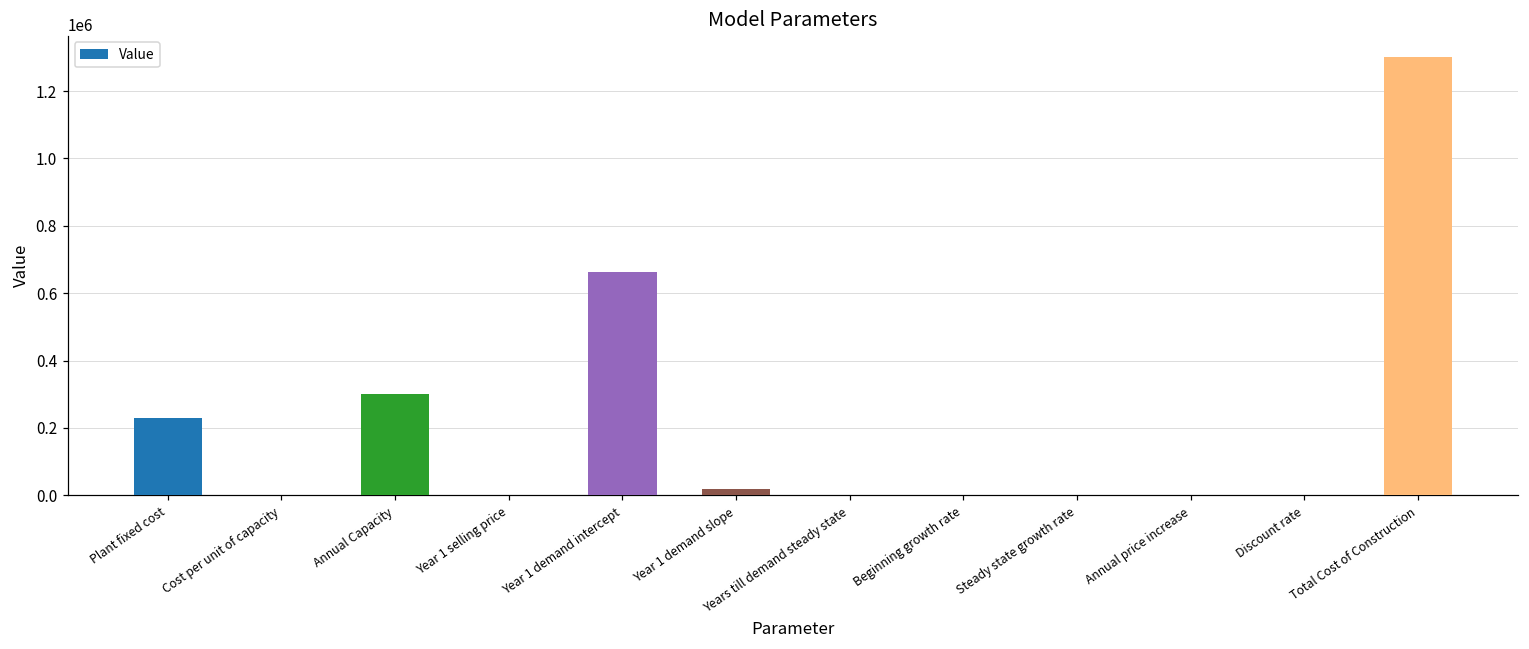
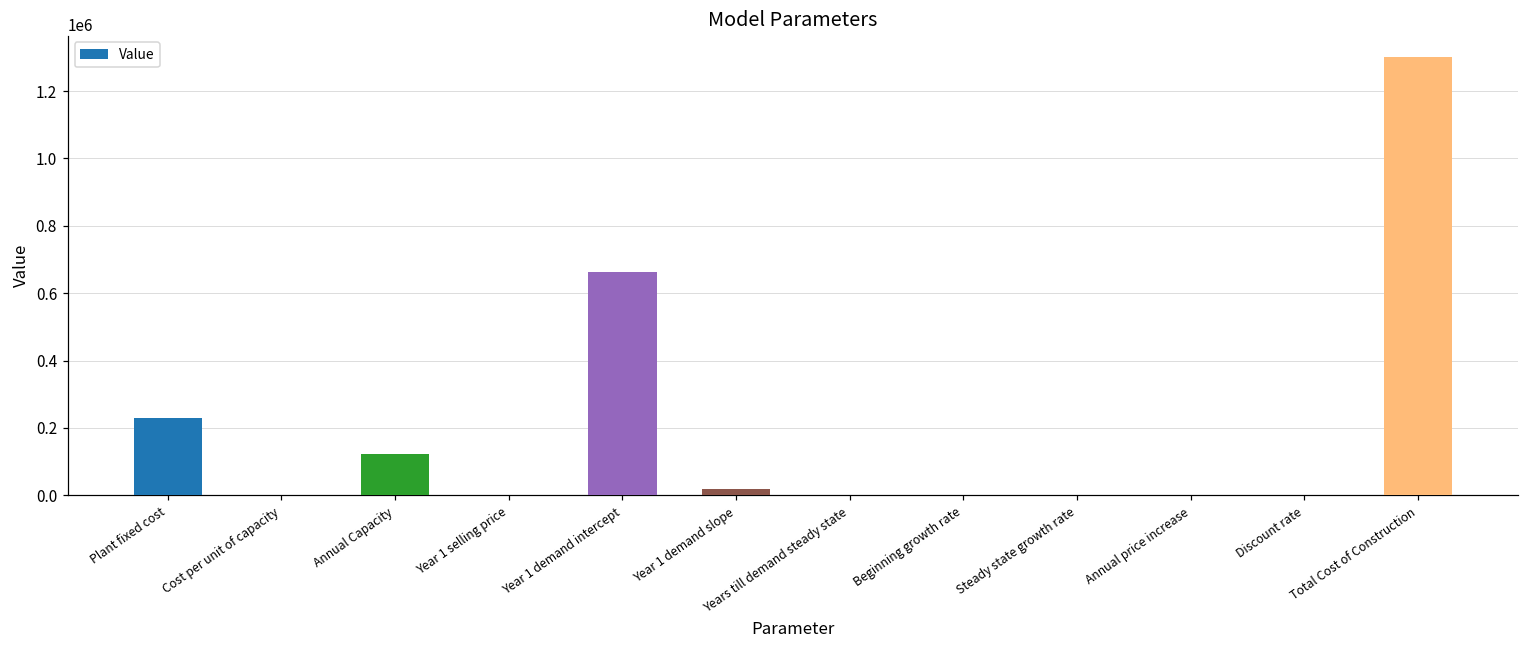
  {
    "Plant fixed cost": 230000,
-   "Annual Capacity": 300000,
+   "Annual Capacity": 120000,
    "Year 1 demand intercept": 660000,
    "Year 1 demand slope": 20000,
    "Total Cost of Construction": 1300000
  }
